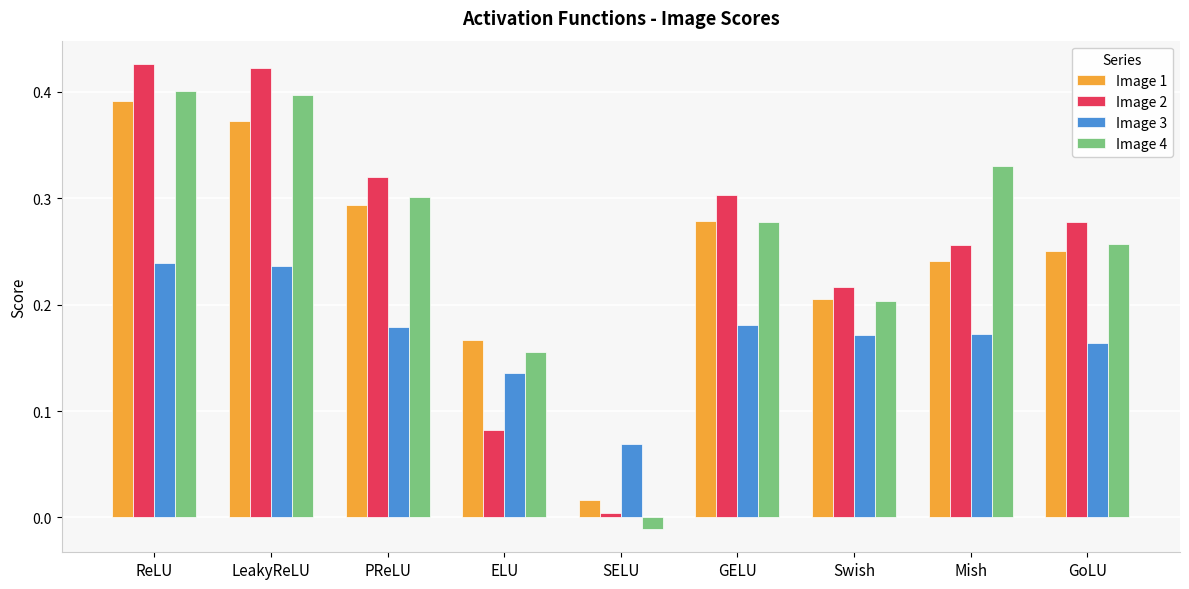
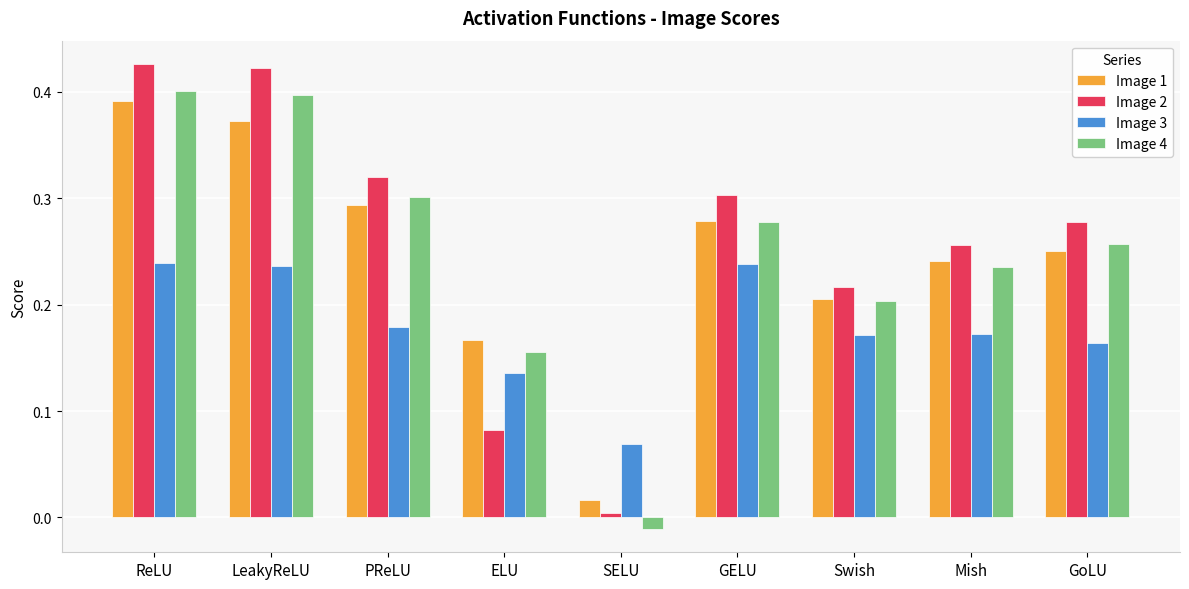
  {
    "Image 1": {
      "ReLU": 0.391,
      "LeakyReLU": 0.373,
      "PReLU": 0.293,
      "ELU": 0.167,
      "SELU": 0.017,
      "GELU": 0.278,
      "Swish": 0.205,
      "Mish": 0.241,
      "GoLU": 0.251
    },
    "Image 2": {
      "ReLU": 0.426,
      "LeakyReLU": 0.422,
      "PReLU": 0.320,
      "ELU": 0.083,
      "SELU": 0.004,
      "GELU": 0.303,
      "Swish": 0.217,
      "Mish": 0.256,
      "GoLU": 0.277
    },
    "Image 3": {
      "ReLU": 0.239,
      "LeakyReLU": 0.237,
      "PReLU": 0.179,
      "ELU": 0.136,
      "SELU": 0.069,
-     "GELU": 0.181,
+     "GELU": 0.239,
      "Swish": 0.172,
      "Mish": 0.172,
      "GoLU": 0.164
    },
    "Image 4": {
      "ReLU": 0.401,
      "LeakyReLU": 0.397,
      "PReLU": 0.301,
      "ELU": 0.155,
      "SELU": -0.011,
      "GELU": 0.277,
      "Swish": 0.204,
-     "Mish": 0.330,
+     "Mish": 0.235,
      "GoLU": 0.257
    }
  }
